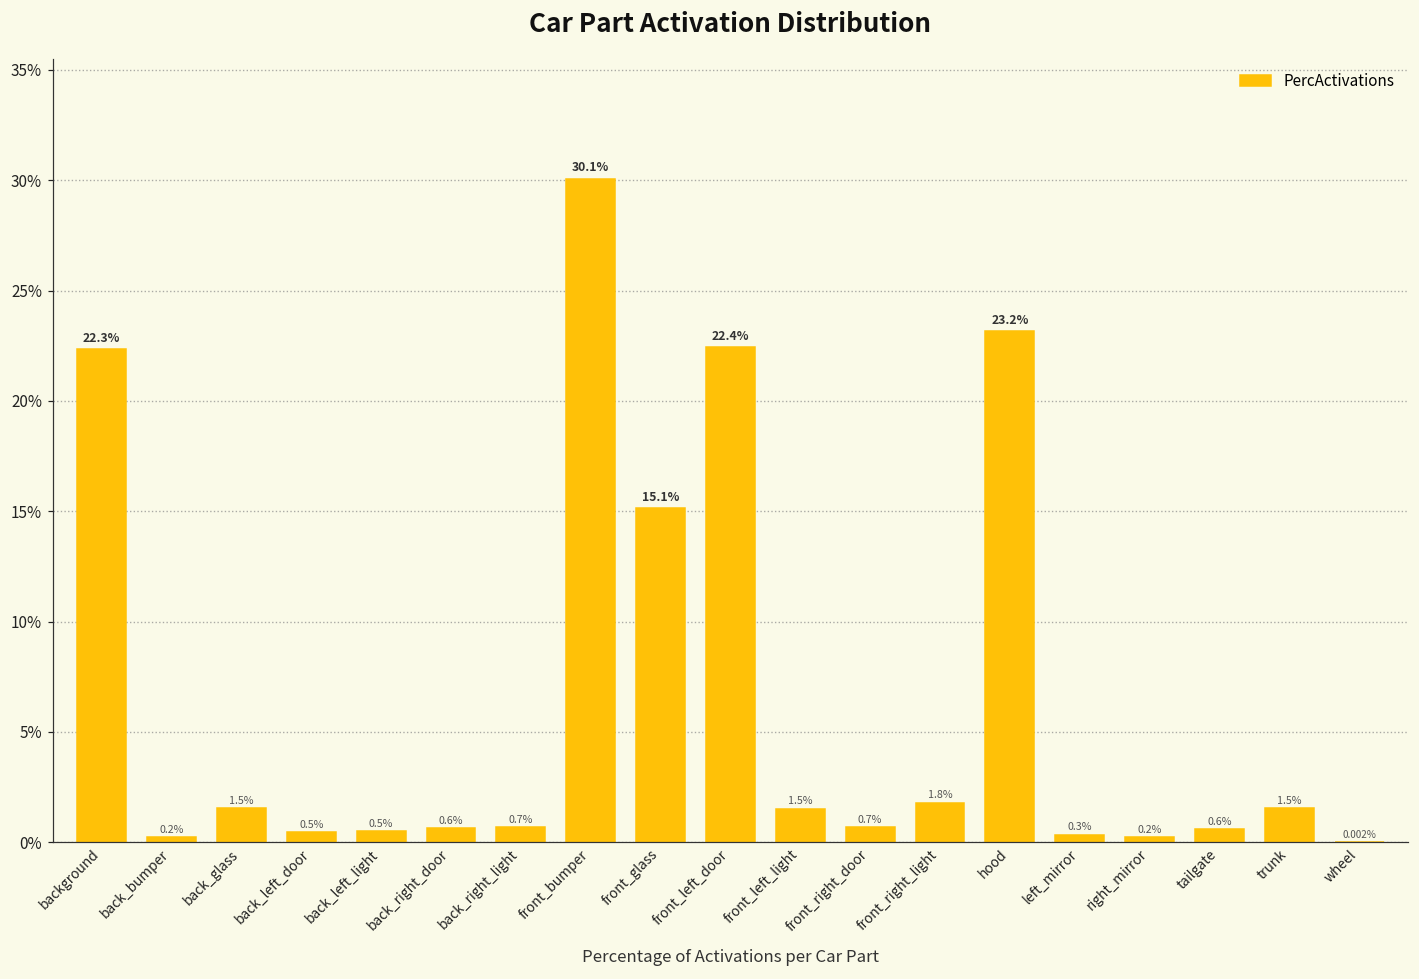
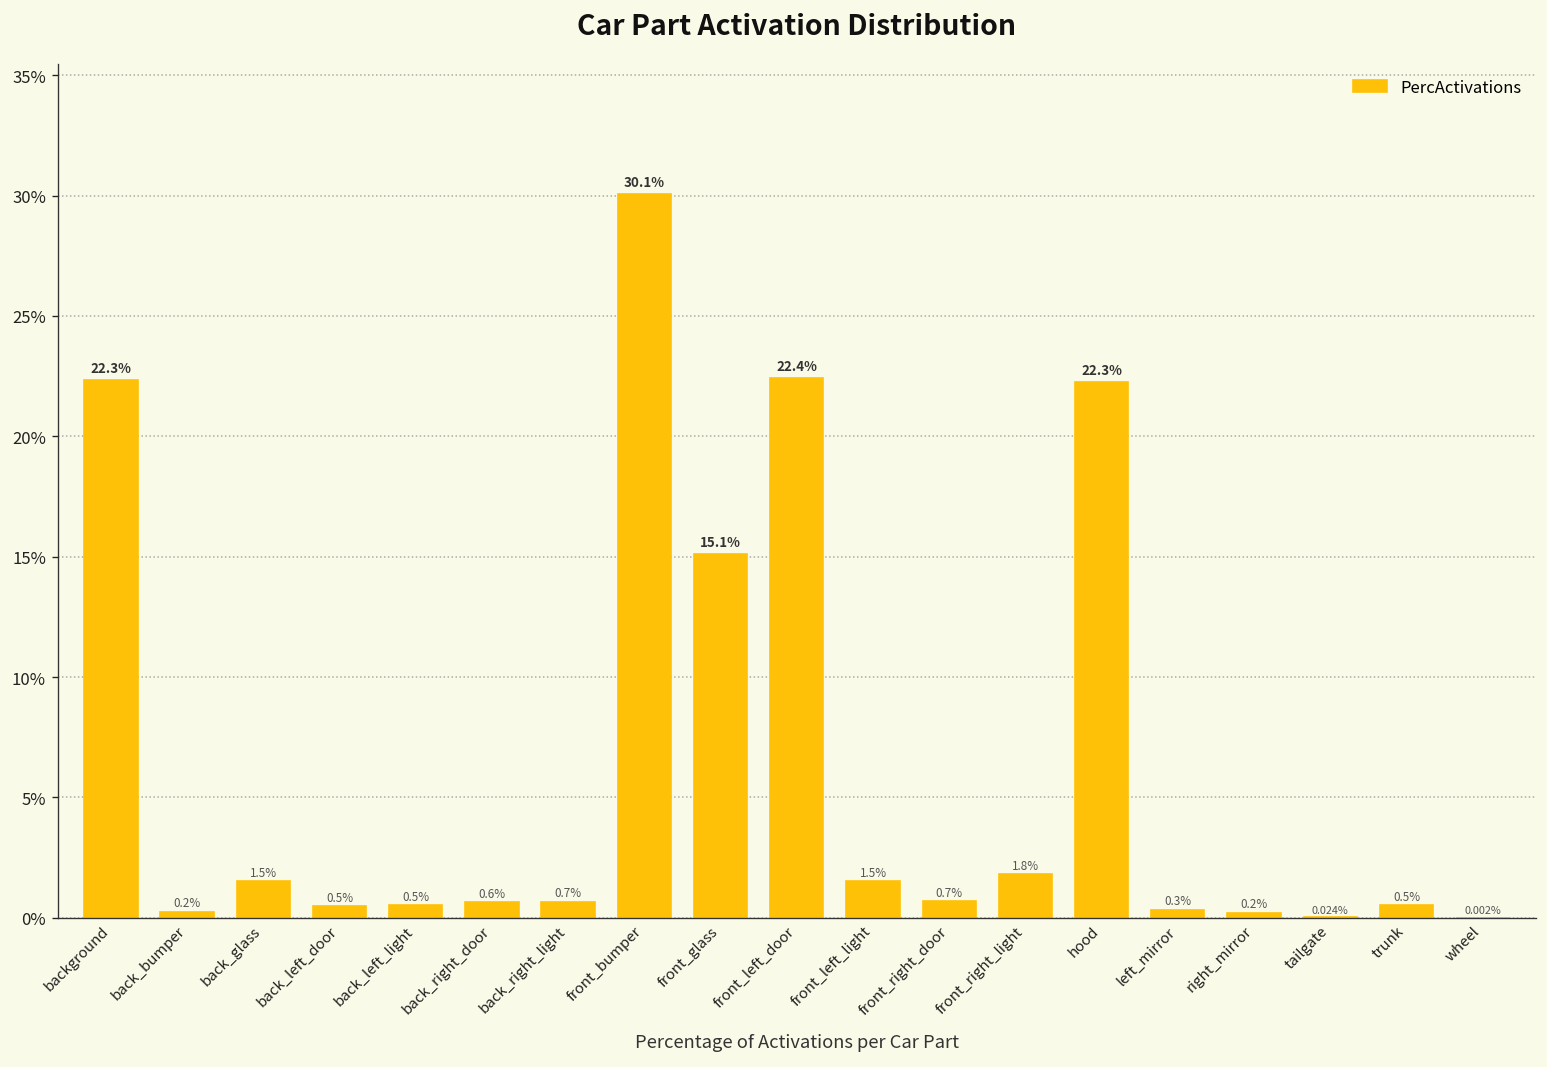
  {
    "background": "22.3%",
    "back_bumper": "0.2%",
    "back_glass": "1.5%",
    "back_left_door": "0.5%",
    "back_left_light": "0.5%",
    "back_right_door": "0.6%",
    "back_right_light": "0.7%",
    "front_bumper": "30.1%",
    "front_glass": "15.1%",
    "front_left_door": "22.4%",
    "front_left_light": "1.5%",
    "front_right_door": "0.7%",
    "front_right_light": "1.8%",
-   "hood": "23.2%",
+   "hood": "22.3%",
    "left_mirror": "0.3%",
    "right_mirror": "0.2%",
-   "tailgate": "0.6%",
-   "trunk": "1.5%",
+   "tailgate": "0.024%",
+   "trunk": "0.5%",
    "wheel": "0.002%"
  }
